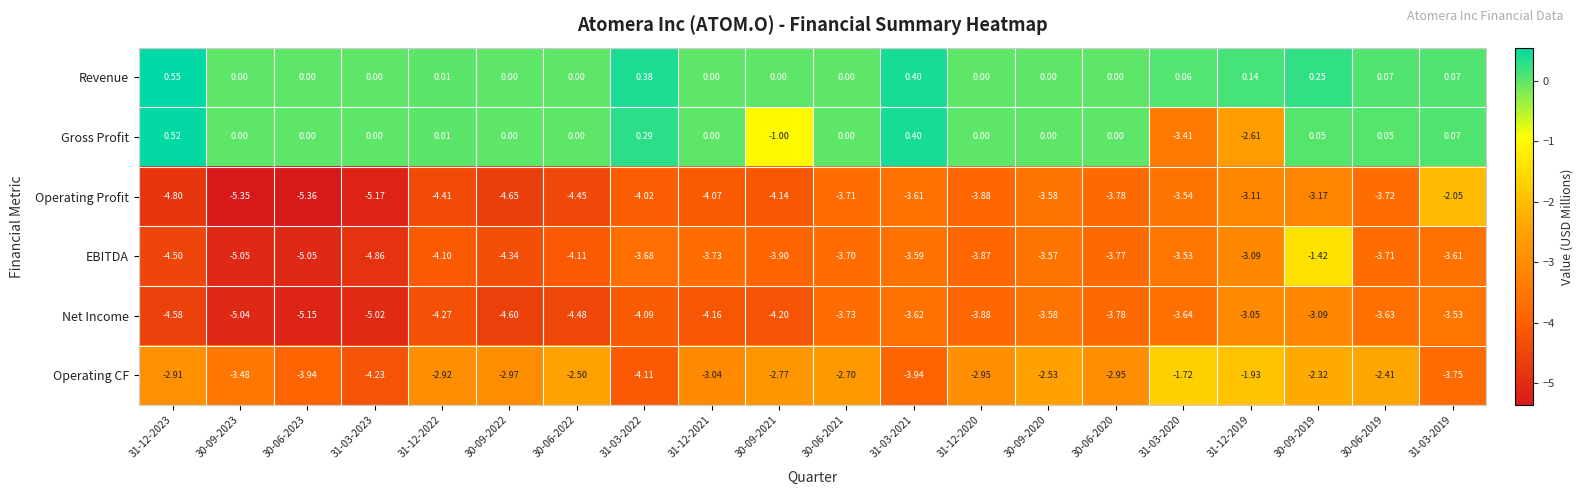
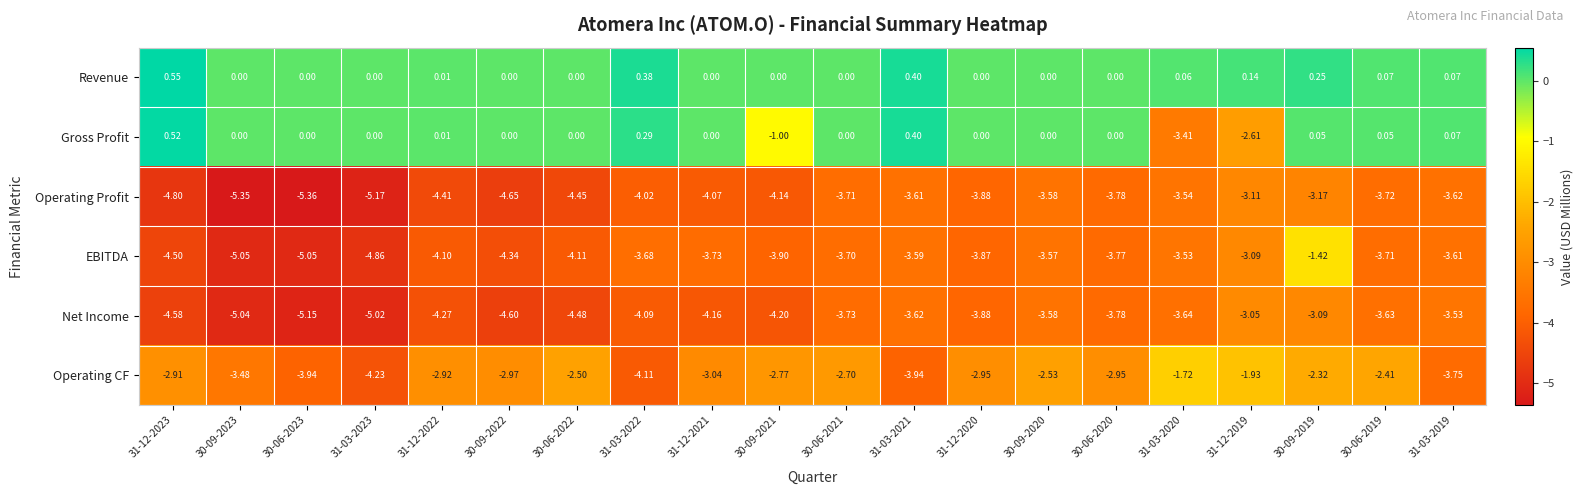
  {
    "Revenue": {
      "31-12-2023": 0.55,
      "30-09-2023": 0.00,
      "30-06-2023": 0.00,
      "31-03-2023": 0.00,
      "31-12-2022": 0.01,
      "30-09-2022": 0.00,
      "30-06-2022": 0.00,
      "31-03-2022": 0.38,
      "31-12-2021": 0.00,
      "30-09-2021": 0.00,
      "30-06-2021": 0.00,
      "31-03-2021": 0.40,
      "31-12-2020": 0.00,
      "30-09-2020": 0.00,
      "30-06-2020": 0.00,
      "31-03-2020": 0.06,
      "31-12-2019": 0.14,
      "30-09-2019": 0.25,
      "30-06-2019": 0.07,
      "31-03-2019": 0.07
    },
    "Gross Profit": {
      "31-12-2023": 0.52,
      "30-09-2023": 0.00,
      "30-06-2023": 0.00,
      "31-03-2023": 0.00,
      "31-12-2022": 0.01,
      "30-09-2022": 0.00,
      "30-06-2022": 0.00,
      "31-03-2022": 0.29,
      "31-12-2021": 0.00,
      "30-09-2021": -1.00,
      "30-06-2021": 0.00,
      "31-03-2021": 0.40,
      "31-12-2020": 0.00,
      "30-09-2020": 0.00,
      "30-06-2020": 0.00,
      "31-03-2020": -3.41,
      "31-12-2019": -2.61,
      "30-09-2019": 0.05,
      "30-06-2019": 0.05,
      "31-03-2019": 0.07
    },
    "Operating Profit": {
      "31-12-2023": -4.80,
      "30-09-2023": -5.35,
      "30-06-2023": -5.36,
      "31-03-2023": -5.17,
      "31-12-2022": -4.41,
      "30-09-2022": -4.65,
      "30-06-2022": -4.45,
      "31-03-2022": -4.02,
      "31-12-2021": -4.07,
      "30-09-2021": -4.14,
      "30-06-2021": -3.71,
      "31-03-2021": -3.61,
      "31-12-2020": -3.88,
      "30-09-2020": -3.58,
      "30-06-2020": -3.78,
      "31-03-2020": -3.54,
      "31-12-2019": -3.11,
      "30-09-2019": -3.17,
      "30-06-2019": -3.72,
-     "31-03-2019": -2.05
+     "31-03-2019": -3.62
    },
    "EBITDA": {
      "31-12-2023": -4.50,
      "30-09-2023": -5.05,
      "30-06-2023": -5.05,
      "31-03-2023": -4.86,
      "31-12-2022": -4.10,
      "30-09-2022": -4.34,
      "30-06-2022": -4.11,
      "31-03-2022": -3.68,
      "31-12-2021": -3.73,
      "30-09-2021": -3.90,
      "30-06-2021": -3.70,
      "31-03-2021": -3.59,
      "31-12-2020": -3.87,
      "30-09-2020": -3.57,
      "30-06-2020": -3.77,
      "31-03-2020": -3.53,
      "31-12-2019": -3.09,
      "30-09-2019": -1.42,
      "30-06-2019": -3.71,
      "31-03-2019": -3.61
    },
    "Net Income": {
      "31-12-2023": -4.58,
      "30-09-2023": -5.04,
      "30-06-2023": -5.15,
      "31-03-2023": -5.02,
      "31-12-2022": -4.27,
      "30-09-2022": -4.60,
      "30-06-2022": -4.48,
      "31-03-2022": -4.09,
      "31-12-2021": -4.16,
      "30-09-2021": -4.20,
      "30-06-2021": -3.73,
      "31-03-2021": -3.62,
      "31-12-2020": -3.88,
      "30-09-2020": -3.58,
      "30-06-2020": -3.78,
      "31-03-2020": -3.64,
      "31-12-2019": -3.05,
      "30-09-2019": -3.09,
      "30-06-2019": -3.63,
      "31-03-2019": -3.53
    },
    "Operating CF": {
      "31-12-2023": -2.91,
      "30-09-2023": -3.48,
      "30-06-2023": -3.94,
      "31-03-2023": -4.23,
      "31-12-2022": -2.92,
      "30-09-2022": -2.97,
      "30-06-2022": -2.50,
      "31-03-2022": -4.11,
      "31-12-2021": -3.04,
      "30-09-2021": -2.77,
      "30-06-2021": -2.70,
      "31-03-2021": -3.94,
      "31-12-2020": -2.95,
      "30-09-2020": -2.53,
      "30-06-2020": -2.95,
      "31-03-2020": -1.72,
      "31-12-2019": -1.93,
      "30-09-2019": -2.32,
      "30-06-2019": -2.41,
      "31-03-2019": -3.75
    }
  }
